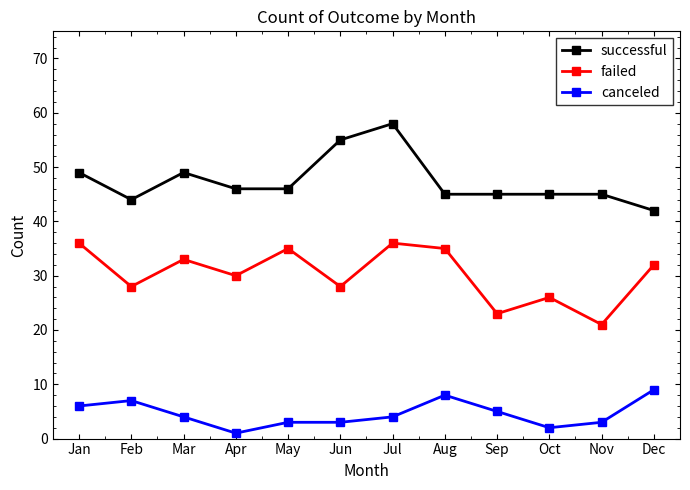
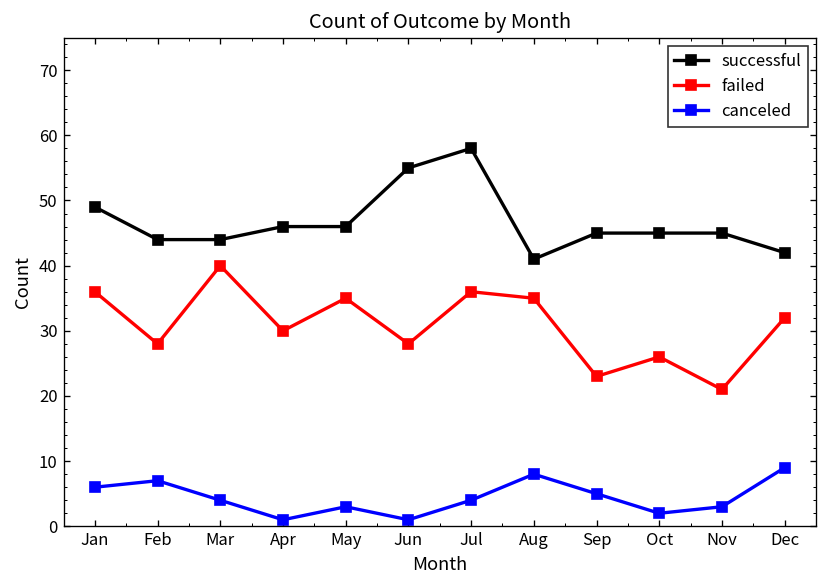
  {
    "successful": {
      "Jan": 49,
      "Feb": 44,
-     "Mar": 49,
+     "Mar": 44,
      "Apr": 46,
      "May": 46,
      "Jun": 55,
      "Jul": 58,
-     "Aug": 45,
+     "Aug": 41,
      "Sep": 45,
      "Oct": 45,
      "Nov": 45,
      "Dec": 42
    },
    "failed": {
      "Jan": 36,
      "Feb": 28,
-     "Mar": 33,
+     "Mar": 40,
      "Apr": 30,
      "May": 35,
      "Jun": 28,
      "Jul": 36,
      "Aug": 35,
      "Sep": 23,
      "Oct": 26,
      "Nov": 21,
      "Dec": 32
    },
    "canceled": {
      "Jan": 6,
      "Feb": 7,
      "Mar": 4,
      "Apr": 1,
      "May": 3,
-     "Jun": 3,
+     "Jun": 1,
      "Jul": 4,
      "Aug": 8,
      "Sep": 5,
      "Oct": 2,
      "Nov": 3,
      "Dec": 9
    }
  }
